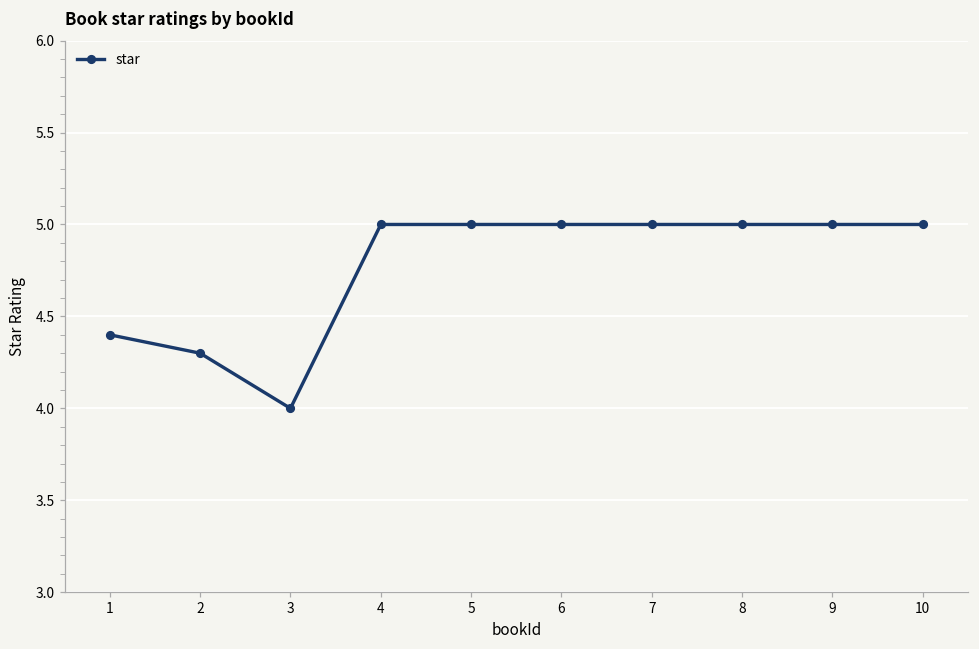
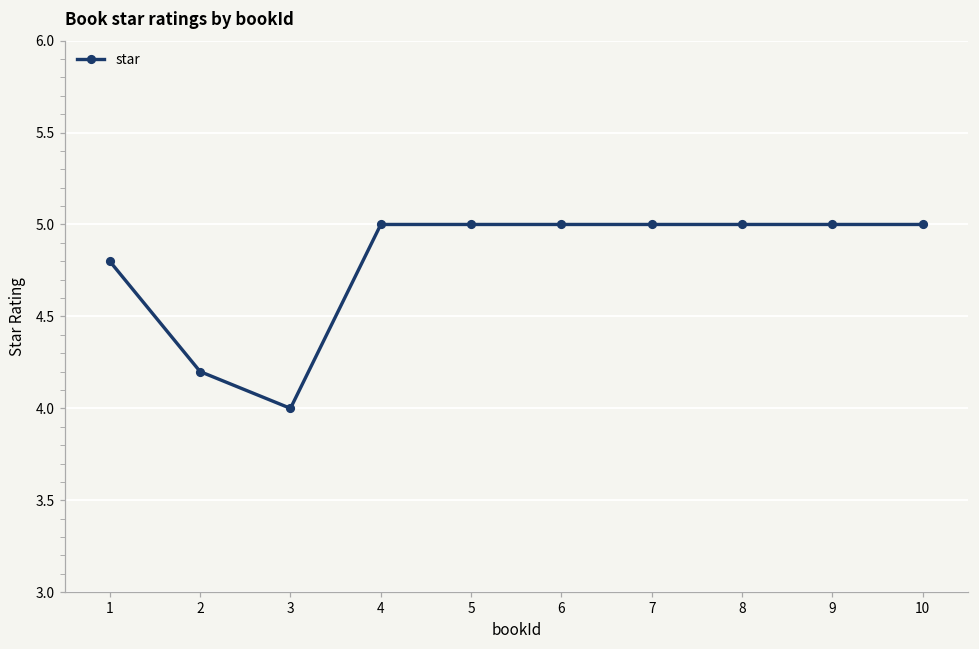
  {
-   "1": 4.4,
-   "2": 4.3,
+   "1": 4.8,
+   "2": 4.2,
    "3": 4.0,
    "4": 5.0,
    "5": 5.0,
    "6": 5.0,
    "7": 5.0,
    "8": 5.0,
    "9": 5.0,
    "10": 5.0
  }
